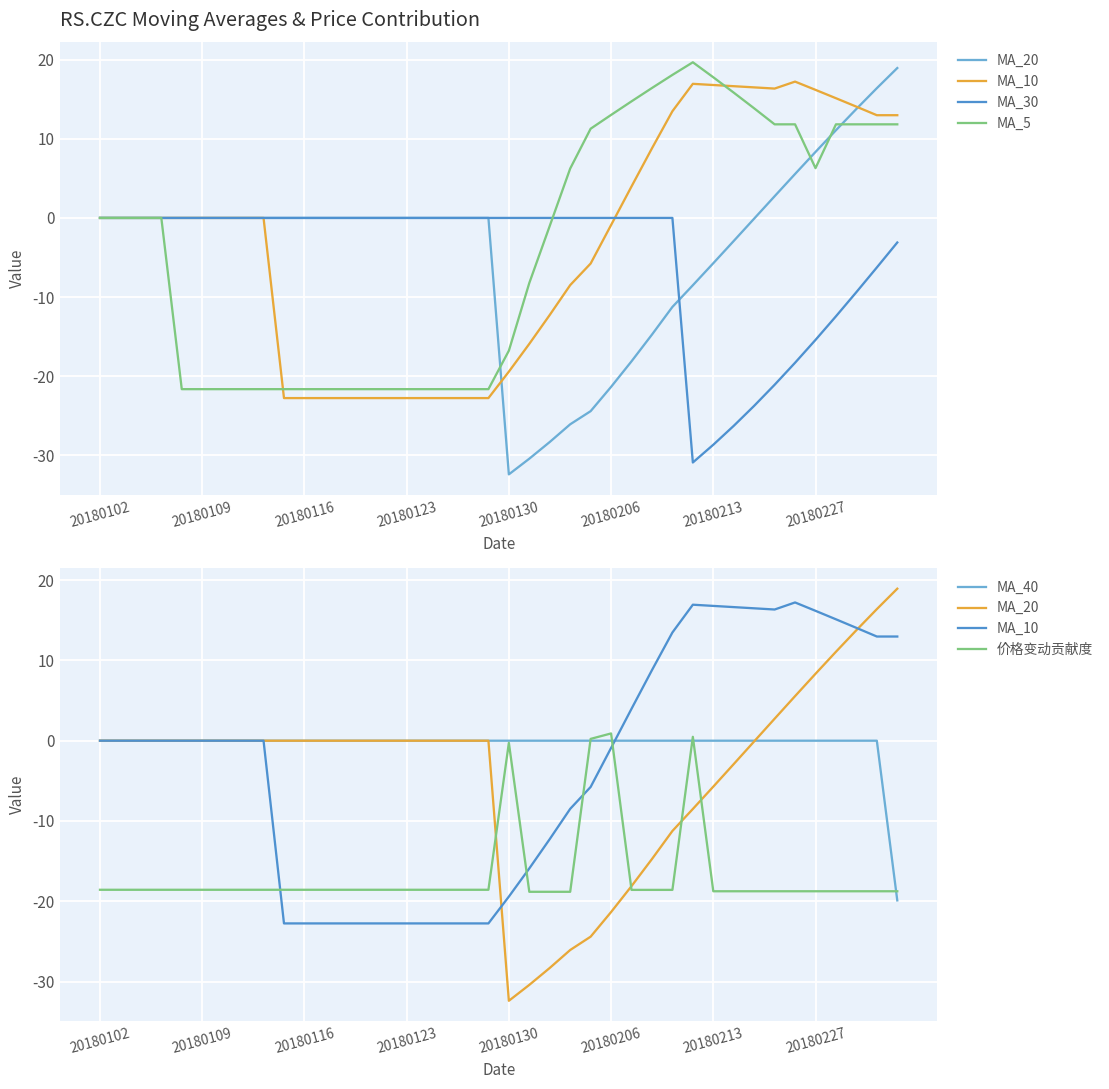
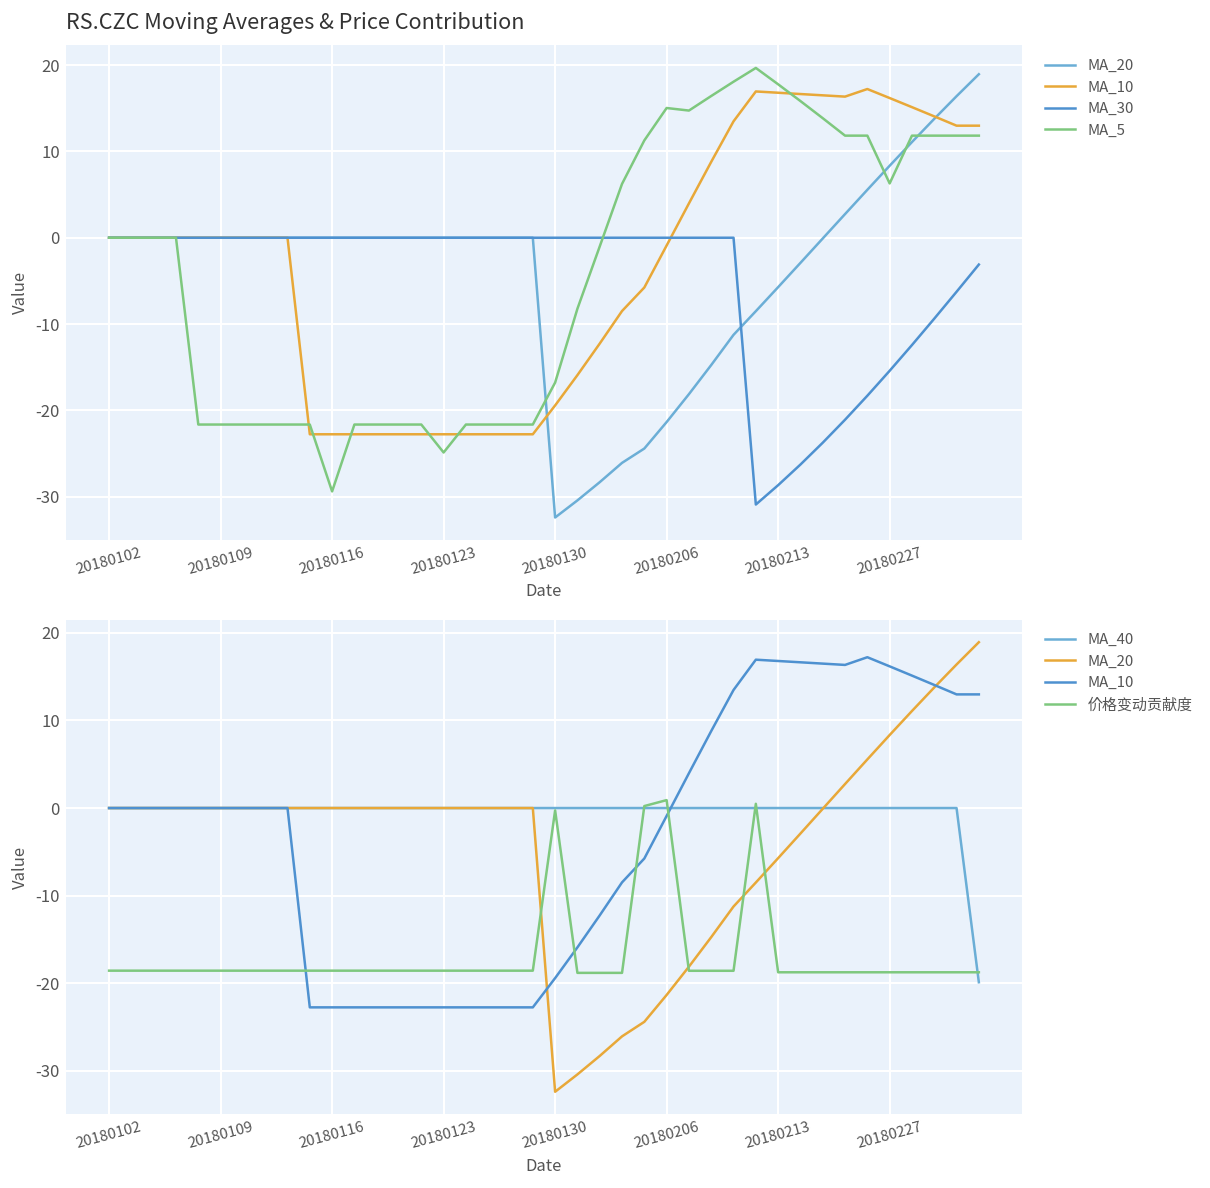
  {
    "RS.CZC Moving Averages & Price Contribution": {
      "MA_5": {
        "20180109": -22,
-       "20180116": -22,
-       "20180123": -22,
+       "20180116": -29,
+       "20180123": -25,
        "20180130": -17,
-       "20180206": 13,
+       "20180206": 15,
        "20180213": 18,
        "20180227": 6
      }
    }
  }
